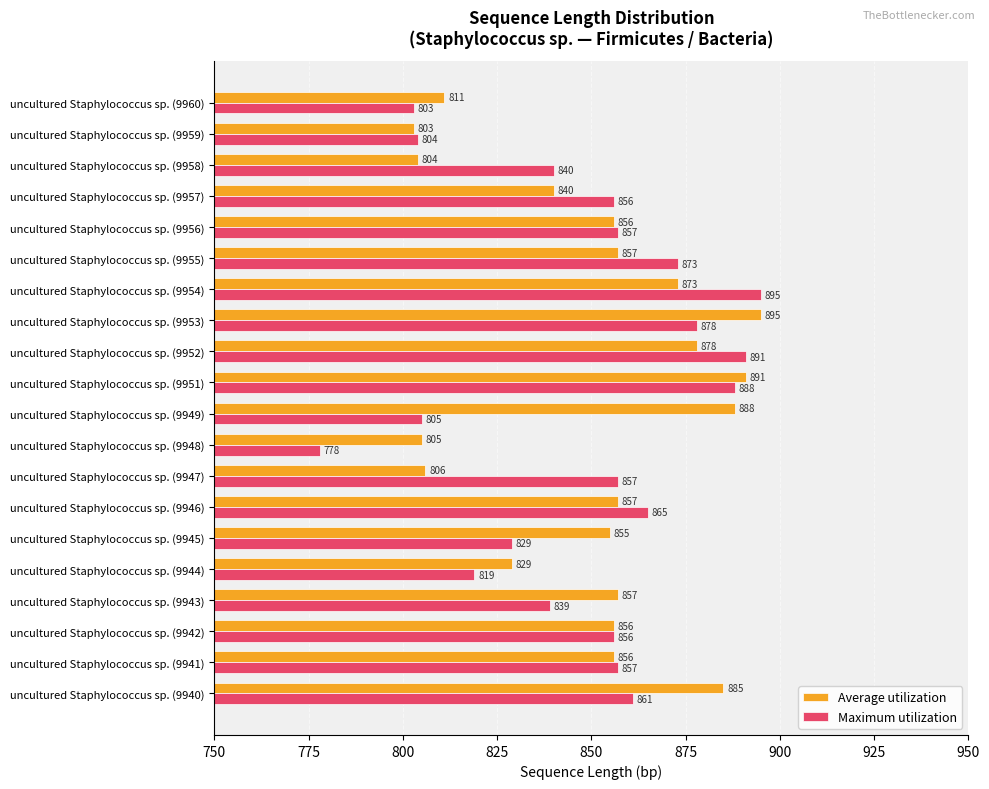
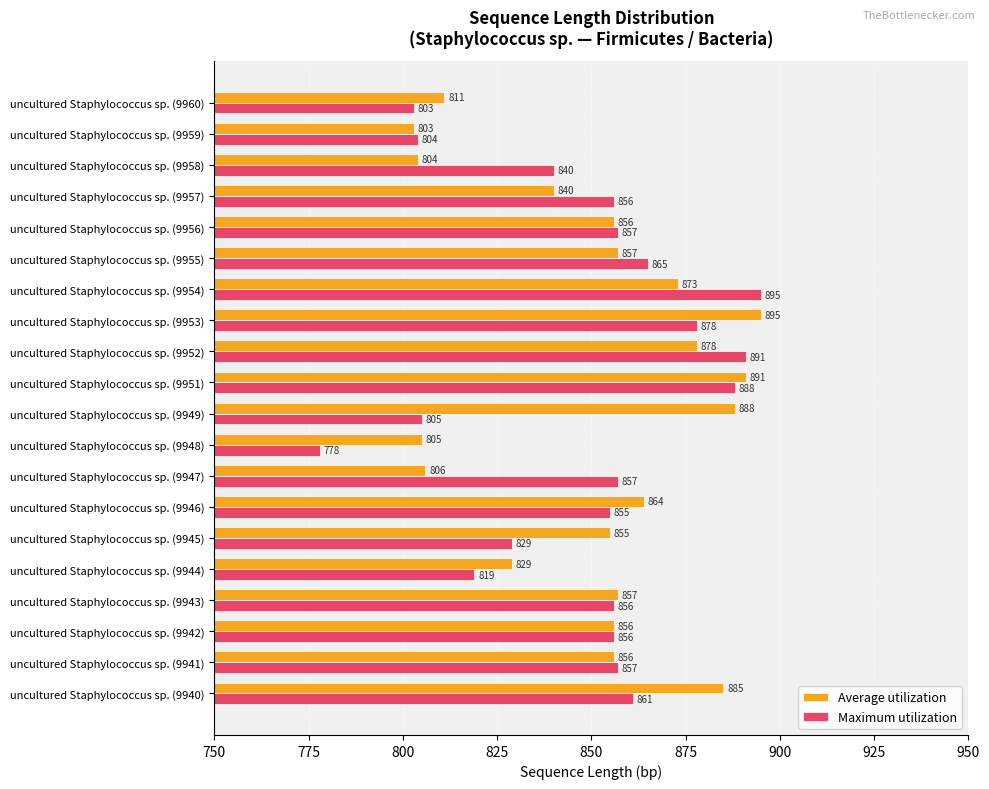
  {
    "Average utilization": {
      "uncultured Staphylococcus sp. (9960)": 811,
      "uncultured Staphylococcus sp. (9959)": 803,
      "uncultured Staphylococcus sp. (9958)": 804,
      "uncultured Staphylococcus sp. (9957)": 840,
      "uncultured Staphylococcus sp. (9956)": 856,
      "uncultured Staphylococcus sp. (9955)": 857,
      "uncultured Staphylococcus sp. (9954)": 873,
      "uncultured Staphylococcus sp. (9953)": 895,
      "uncultured Staphylococcus sp. (9952)": 878,
      "uncultured Staphylococcus sp. (9951)": 891,
      "uncultured Staphylococcus sp. (9949)": 888,
      "uncultured Staphylococcus sp. (9948)": 805,
      "uncultured Staphylococcus sp. (9947)": 806,
-     "uncultured Staphylococcus sp. (9946)": 857,
+     "uncultured Staphylococcus sp. (9946)": 864,
      "uncultured Staphylococcus sp. (9945)": 855,
      "uncultured Staphylococcus sp. (9944)": 829,
      "uncultured Staphylococcus sp. (9943)": 857,
      "uncultured Staphylococcus sp. (9942)": 856,
      "uncultured Staphylococcus sp. (9941)": 856,
      "uncultured Staphylococcus sp. (9940)": 885
    },
    "Maximum utilization": {
      "uncultured Staphylococcus sp. (9960)": 803,
      "uncultured Staphylococcus sp. (9959)": 804,
      "uncultured Staphylococcus sp. (9958)": 840,
      "uncultured Staphylococcus sp. (9957)": 856,
      "uncultured Staphylococcus sp. (9956)": 857,
-     "uncultured Staphylococcus sp. (9955)": 873,
+     "uncultured Staphylococcus sp. (9955)": 865,
      "uncultured Staphylococcus sp. (9954)": 895,
      "uncultured Staphylococcus sp. (9953)": 878,
      "uncultured Staphylococcus sp. (9952)": 891,
      "uncultured Staphylococcus sp. (9951)": 888,
      "uncultured Staphylococcus sp. (9949)": 805,
      "uncultured Staphylococcus sp. (9948)": 778,
      "uncultured Staphylococcus sp. (9947)": 857,
-     "uncultured Staphylococcus sp. (9946)": 865,
+     "uncultured Staphylococcus sp. (9946)": 855,
      "uncultured Staphylococcus sp. (9945)": 829,
      "uncultured Staphylococcus sp. (9944)": 819,
-     "uncultured Staphylococcus sp. (9943)": 839,
+     "uncultured Staphylococcus sp. (9943)": 856,
      "uncultured Staphylococcus sp. (9942)": 856,
      "uncultured Staphylococcus sp. (9941)": 857,
      "uncultured Staphylococcus sp. (9940)": 861
    }
  }
